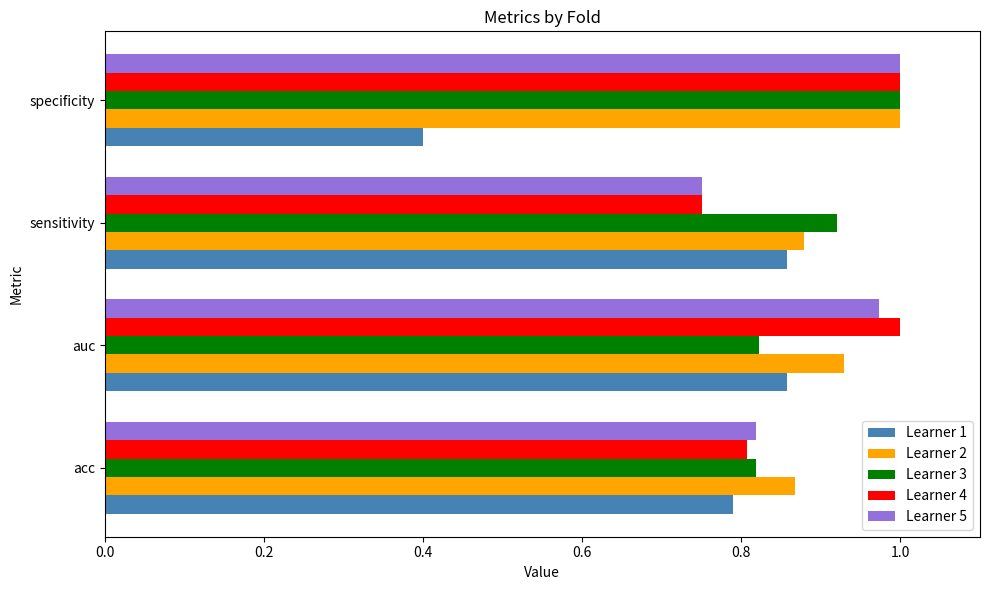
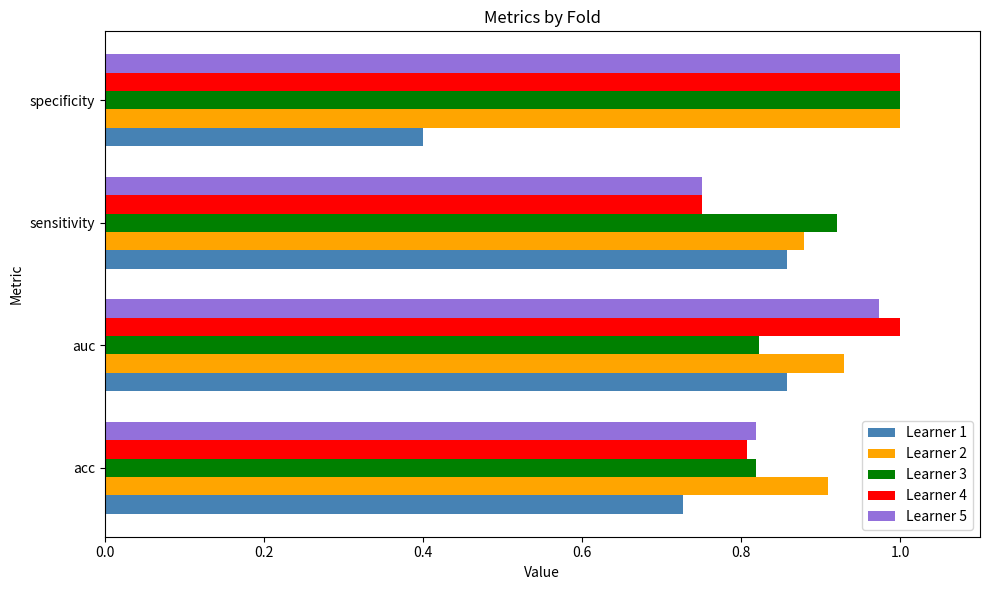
  {
    "Learner 1": {
      "specificity": 0.40,
      "sensitivity": 0.86,
      "auc": 0.86,
-     "acc": 0.79
+     "acc": 0.73
    },
    "Learner 2": {
      "specificity": 1.00,
      "sensitivity": 0.88,
      "auc": 0.93,
-     "acc": 0.87
+     "acc": 0.91
    },
    "Learner 3": {
      "specificity": 1.00,
      "sensitivity": 0.92,
      "auc": 0.82,
      "acc": 0.82
    },
    "Learner 4": {
      "specificity": 1.00,
      "sensitivity": 0.75,
      "auc": 1.00,
      "acc": 0.81
    },
    "Learner 5": {
      "specificity": 1.00,
      "sensitivity": 0.75,
      "auc": 0.97,
      "acc": 0.82
    }
  }
